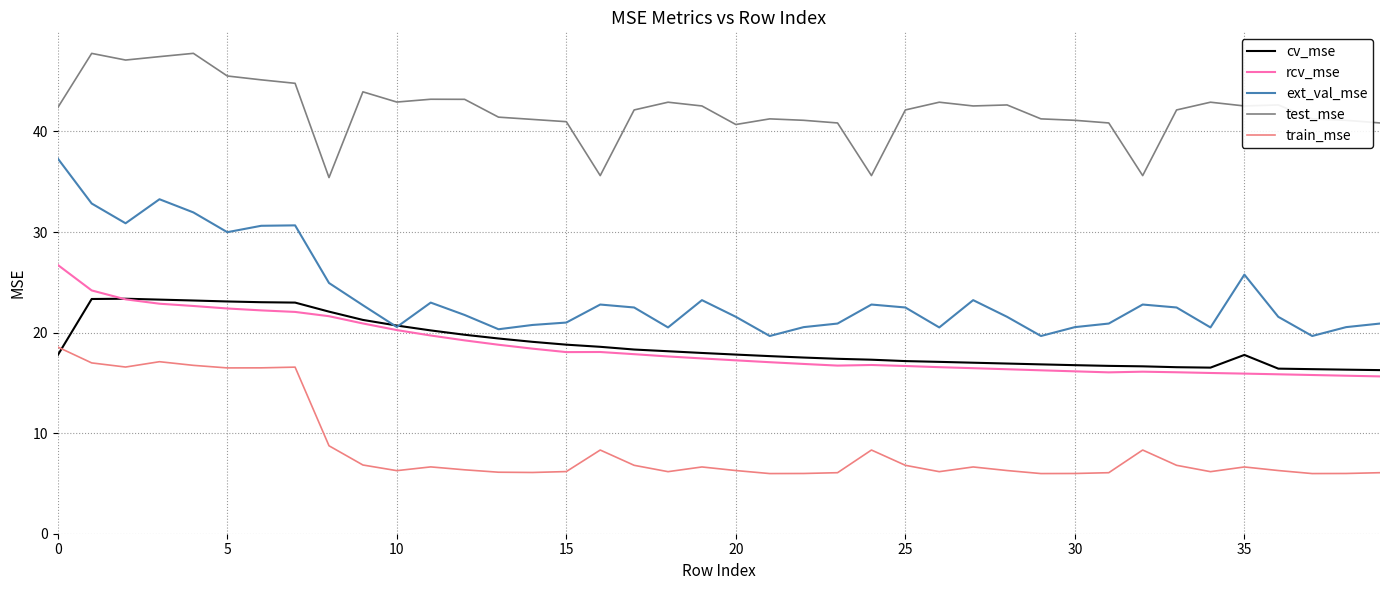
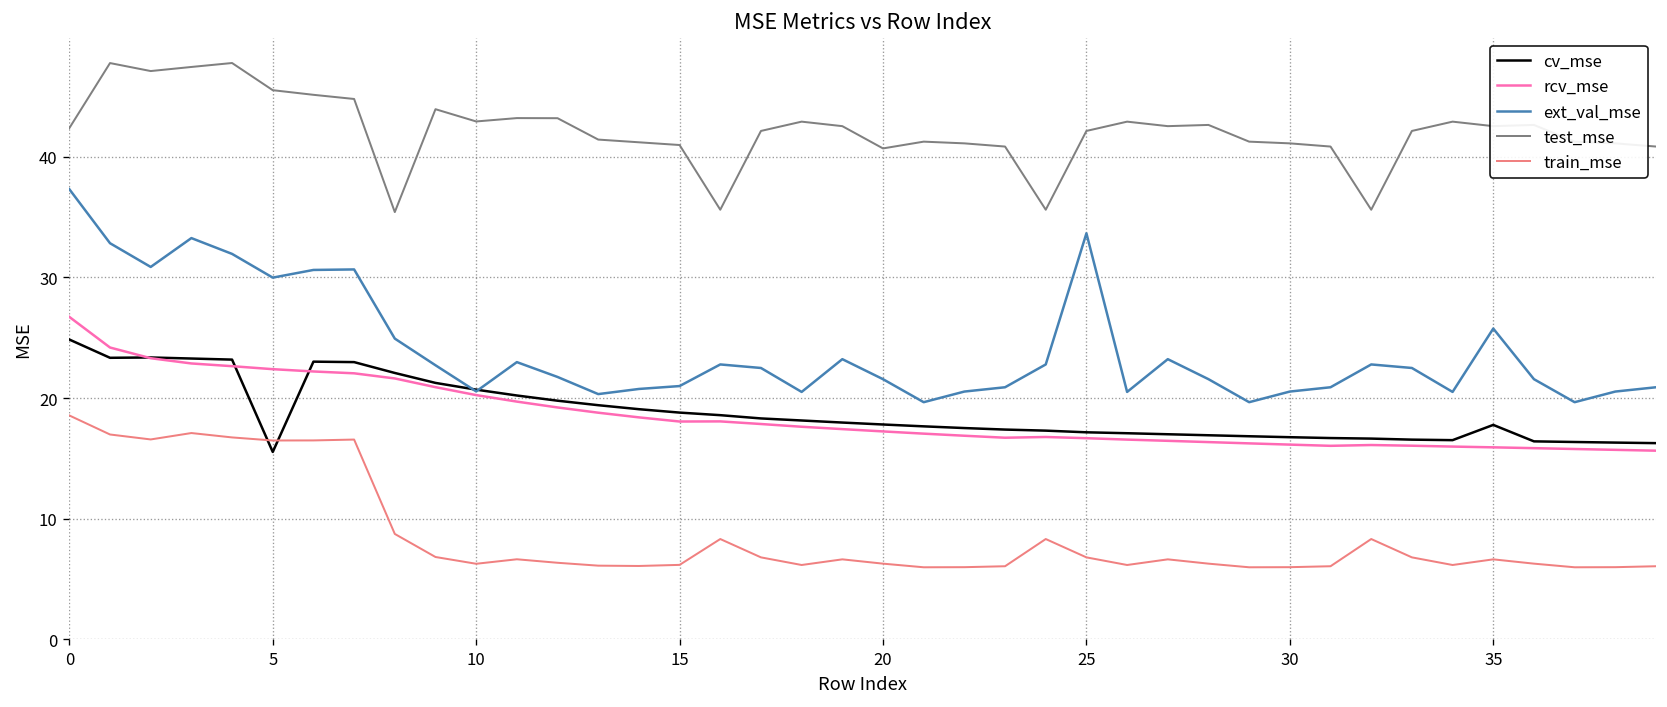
  {
    "cv_mse": {
-     "0": 17.8,
-     "5": 23.1,
+     "0": 24.9,
+     "5": 15.5,
      "15": 18.8,
      "20": 17.8,
      "25": 17.2,
      "30": 16.8,
      "35": 17.8
    },
    "ext_val_mse": {
      "0": 37.3,
      "5": 30.0,
      "15": 21.0,
      "20": 21.6,
-     "25": 22.5,
+     "25": 33.7,
      "30": 20.5,
      "35": 25.8
    },
    "test_mse": {
      "0": 42.4,
      "5": 45.5,
      "10": 42.9,
      "15": 41.0,
      "20": 40.7,
      "25": 42.1,
      "30": 41.1
    }
  }
